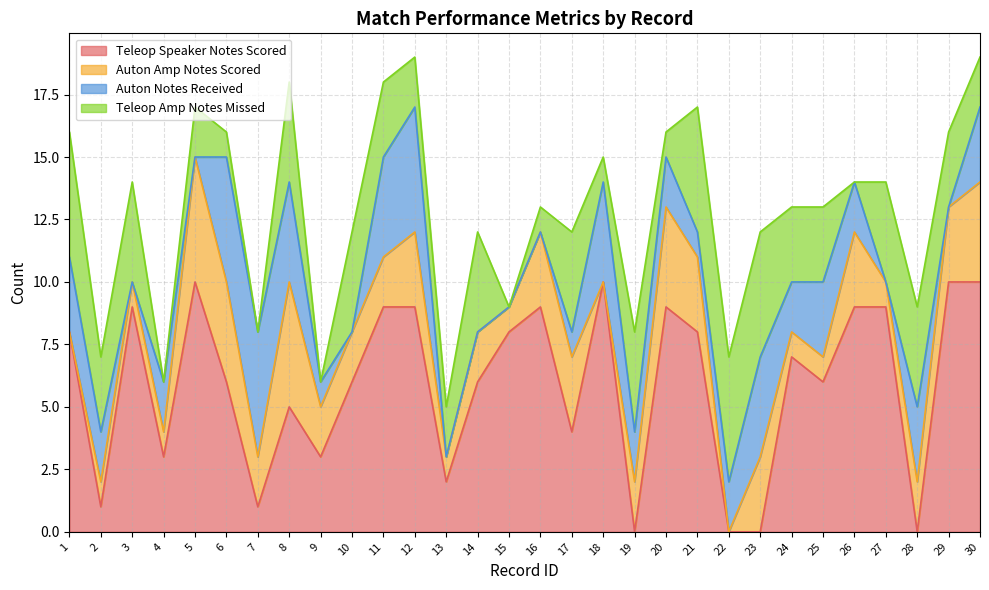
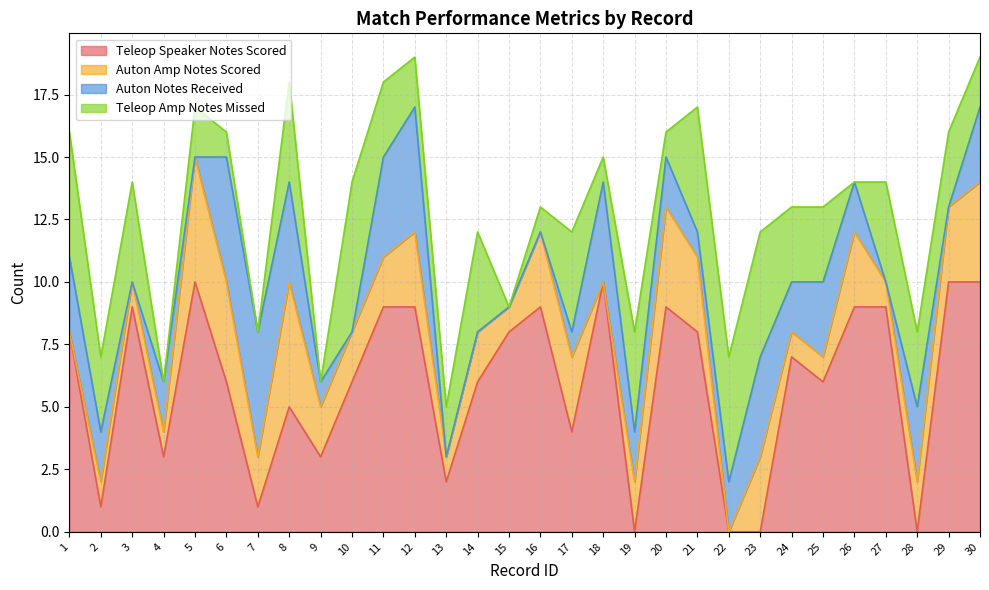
  {
    "Teleop Speaker Notes Scored": {
      "2": 1,
      "3": 9,
      "4": 3,
      "5": 10,
      "6": 6,
      "7": 1,
      "8": 5,
      "9": 3,
      "10": 6,
      "11": 9,
      "12": 9,
      "13": 2,
      "14": 6,
      "15": 8,
      "16": 9,
      "17": 4,
      "19": 0,
      "20": 9,
      "21": 8,
      "23": 0,
      "24": 7,
      "25": 6,
      "26": 9,
      "27": 9,
      "28": 0,
      "29": 10,
      "30": 10
    },
    "Auton Amp Notes Scored": {
      "2": 1,
      "4": 1,
      "6": 4,
      "7": 2,
      "8": 5,
      "9": 2,
      "11": 2,
      "12": 3,
      "17": 3,
      "19": 2,
      "20": 4,
      "21": 3,
      "23": 3,
      "24": 1,
      "25": 1,
      "26": 3,
      "28": 2,
      "30": 4
    },
    "Auton Notes Received": {
      "1": 3,
      "2": 2,
      "6": 5,
      "8": 4,
      "11": 4,
      "12": 5,
      "17": 1,
      "18": 4,
      "19": 2,
      "20": 2,
      "21": 1,
      "22": 2,
      "23": 4,
      "24": 2,
      "25": 3,
      "28": 3,
      "30": 3
    },
    "Teleop Amp Notes Missed": {
      "1": 5,
      "2": 3,
      "3": 4,
      "6": 1,
-     "10": 4,
+     "10": 6,
      "11": 3,
      "12": 2,
      "13": 2,
      "14": 4,
      "16": 1,
      "17": 4,
      "18": 1,
      "19": 4,
      "20": 1,
      "21": 5,
      "22": 5,
      "23": 5,
      "24": 3,
      "25": 3,
      "27": 4,
-     "28": 4,
+     "28": 3,
      "29": 3,
      "30": 2
    }
  }
